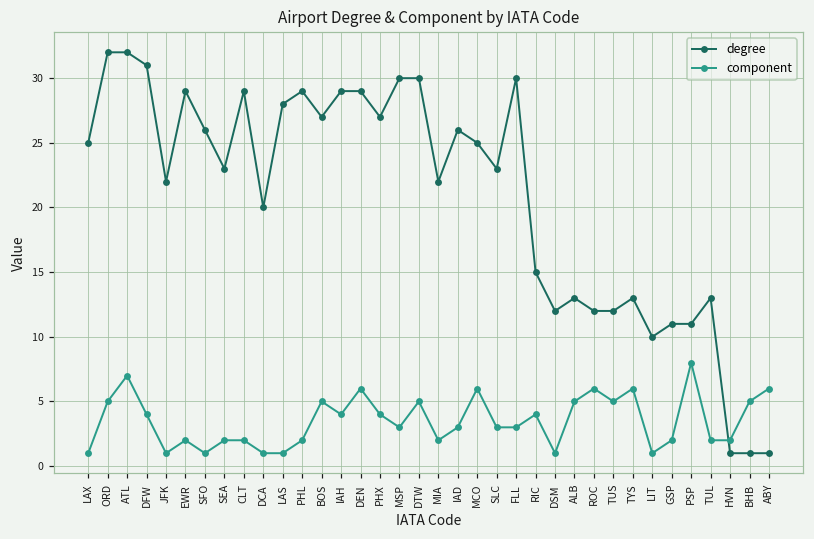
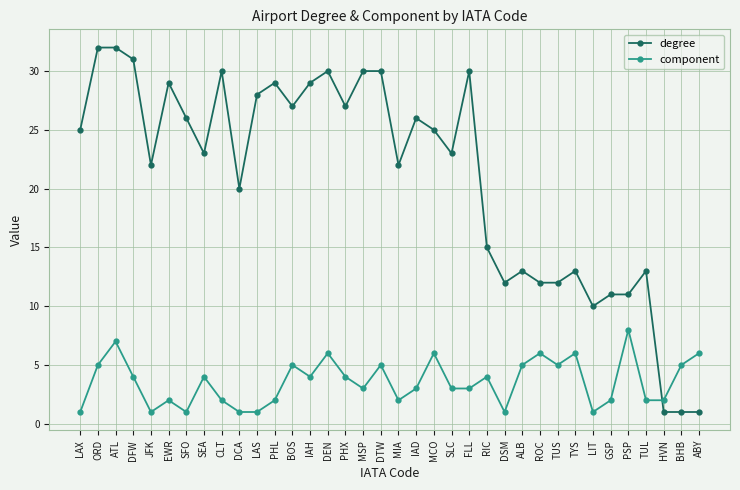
  {
    "degree": {
      "LAX": 25,
      "ORD": 32,
      "ATL": 32,
      "DFW": 31,
      "JFK": 22,
      "EWR": 29,
      "SFO": 26,
      "SEA": 23,
-     "CLT": 29,
+     "CLT": 30,
      "DCA": 20,
      "LAS": 28,
      "PHL": 29,
      "BOS": 27,
      "IAH": 29,
-     "DEN": 29,
+     "DEN": 30,
      "PHX": 27,
      "MSP": 30,
      "DTW": 30,
      "MIA": 22,
      "IAD": 26,
      "MCO": 25,
      "SLC": 23,
      "FLL": 30,
      "RIC": 15,
      "DSM": 12,
      "ALB": 13,
      "ROC": 12,
      "TUS": 12,
      "TYS": 13,
      "LIT": 10,
      "GSP": 11,
      "PSP": 11,
      "TUL": 13,
      "HVN": 1,
      "BHB": 1,
      "ABY": 1
    },
    "component": {
      "LAX": 1,
      "ORD": 5,
      "ATL": 7,
      "DFW": 4,
      "JFK": 1,
      "EWR": 2,
      "SFO": 1,
-     "SEA": 2,
+     "SEA": 4,
      "CLT": 2,
      "DCA": 1,
      "LAS": 1,
      "PHL": 2,
      "BOS": 5,
      "IAH": 4,
      "DEN": 6,
      "PHX": 4,
      "MSP": 3,
      "DTW": 5,
      "MIA": 2,
      "IAD": 3,
      "MCO": 6,
      "SLC": 3,
      "FLL": 3,
      "RIC": 4,
      "DSM": 1,
      "ALB": 5,
      "ROC": 6,
      "TUS": 5,
      "TYS": 6,
      "LIT": 1,
      "GSP": 2,
      "PSP": 8,
      "TUL": 2,
      "HVN": 2,
      "BHB": 5,
      "ABY": 6
    }
  }
